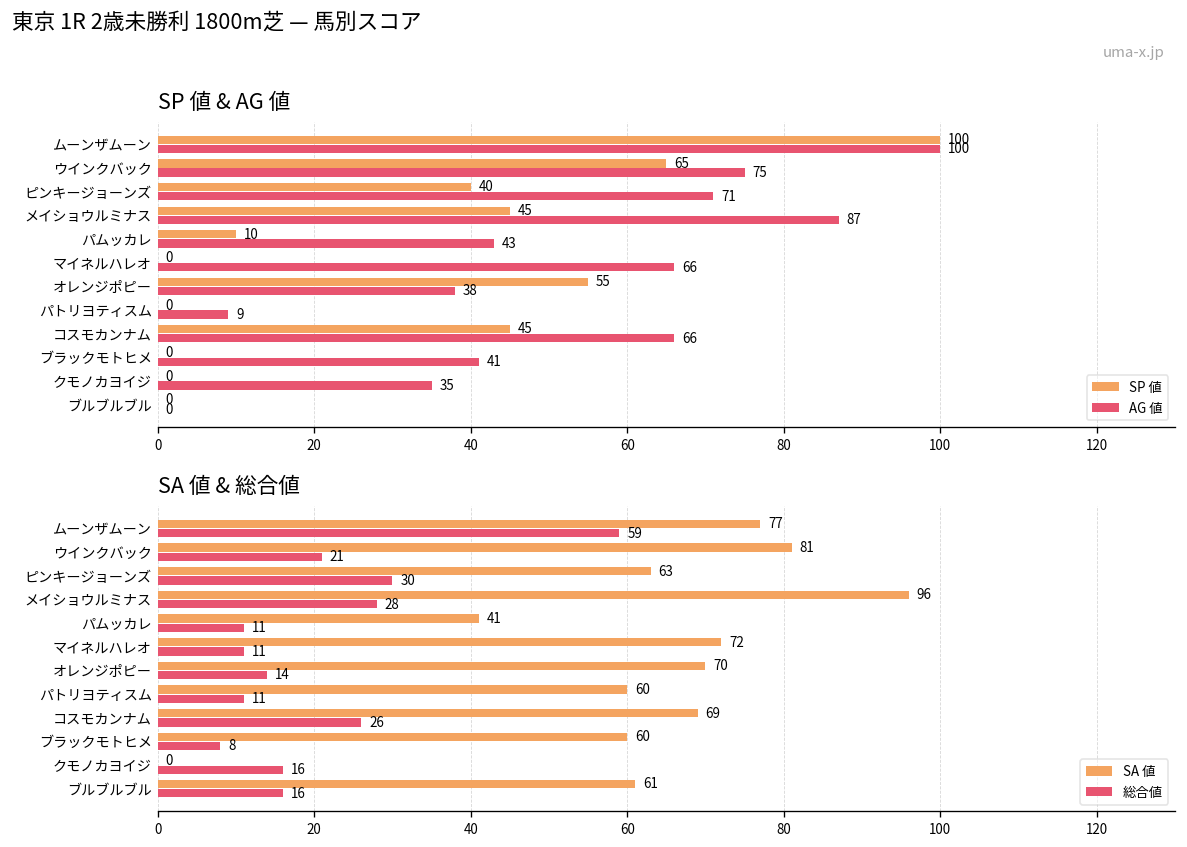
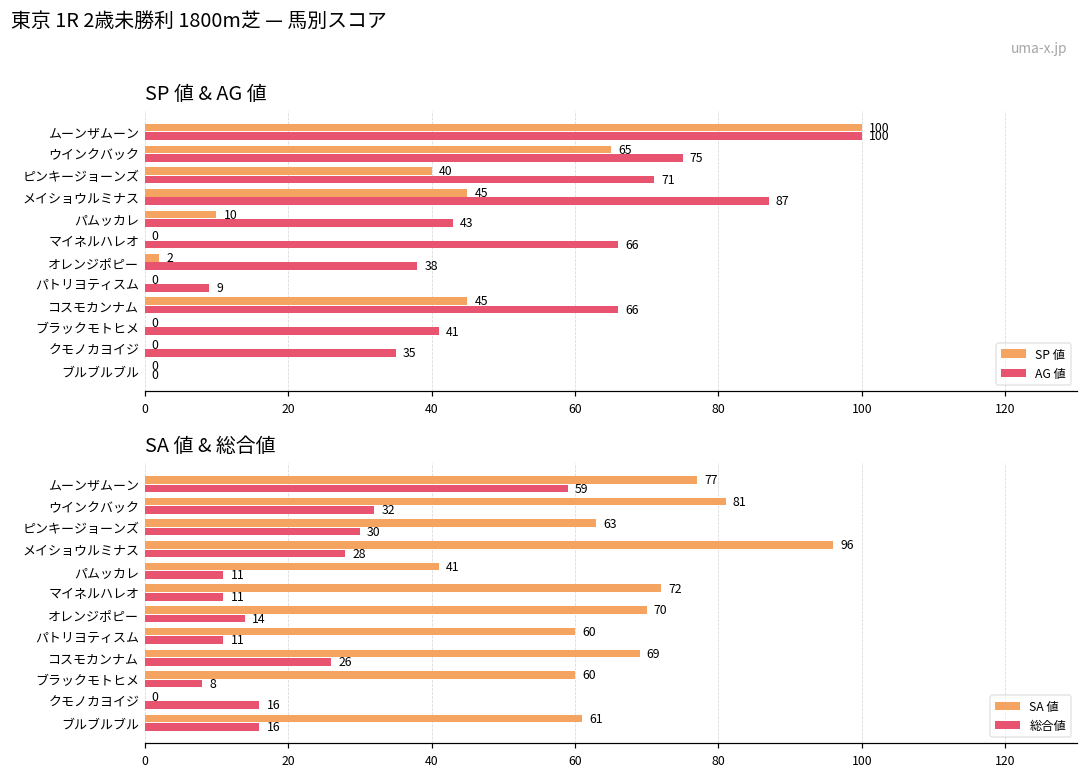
  {
    "SP 値 & AG 値": {
      "SP 値": {
        "ウインクバック": 65,
        "ピンキージョーンズ": 40,
        "メイショウルミナス": 45,
        "パムッカレ": 10,
        "マイネルハレオ": 0,
-       "オレンジポピー": 55,
+       "オレンジポピー": 2,
        "パトリヨティスム": 0,
        "コスモカンナム": 45,
        "ブラックモトヒメ": 0,
        "クモノカヨイジ": 0
      },
      "AG 値": {
        "ウインクバック": 75,
        "ピンキージョーンズ": 71,
        "メイショウルミナス": 87,
        "パムッカレ": 43,
        "マイネルハレオ": 66,
        "オレンジポピー": 38,
        "パトリヨティスム": 9,
        "コスモカンナム": 66,
        "ブラックモトヒメ": 41,
        "クモノカヨイジ": 35
      }
    },
    "SA 値 & 総合値": {
      "SA 値": {
        "ムーンザムーン": 77,
        "ウインクバック": 81,
        "ピンキージョーンズ": 63,
        "メイショウルミナス": 96,
        "パムッカレ": 41,
        "マイネルハレオ": 72,
        "オレンジポピー": 70,
        "パトリヨティスム": 60,
        "コスモカンナム": 69,
        "ブラックモトヒメ": 60,
        "クモノカヨイジ": 0,
        "ブルブルブル": 61
      },
      "総合値": {
        "ムーンザムーン": 59,
-       "ウインクバック": 21,
+       "ウインクバック": 32,
        "ピンキージョーンズ": 30,
        "メイショウルミナス": 28,
        "パムッカレ": 11,
        "マイネルハレオ": 11,
        "オレンジポピー": 14,
        "パトリヨティスム": 11,
        "コスモカンナム": 26,
        "ブラックモトヒメ": 8,
        "クモノカヨイジ": 16,
        "ブルブルブル": 16
      }
    }
  }
